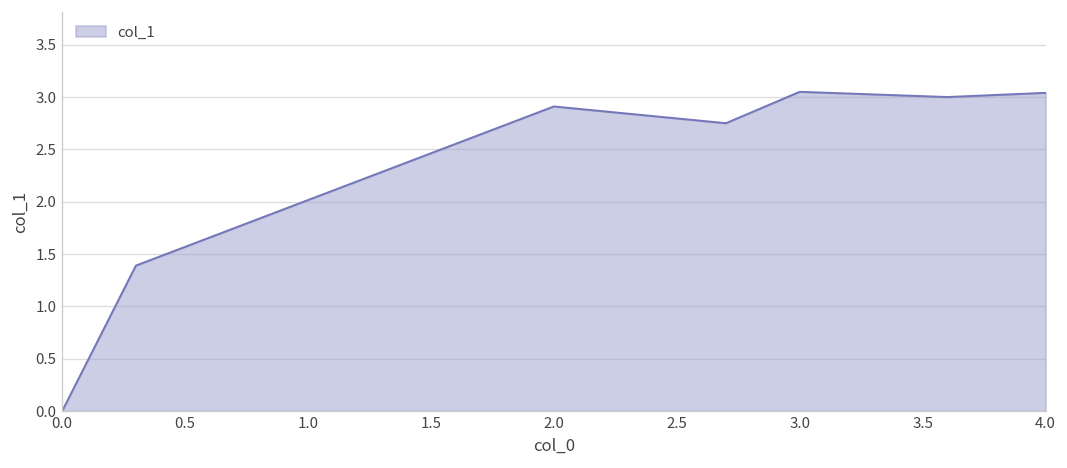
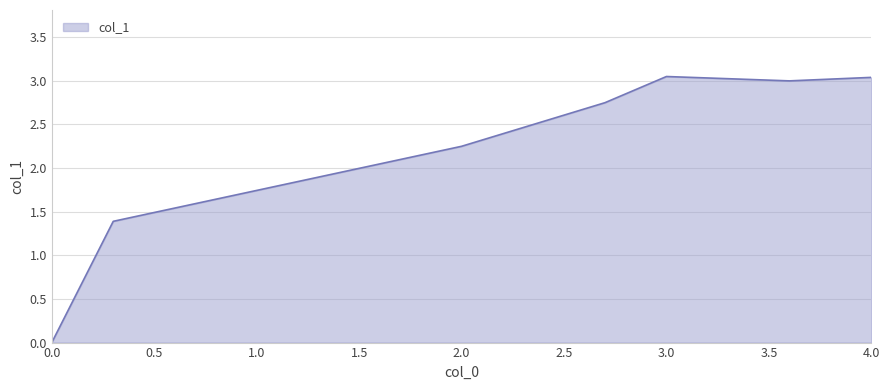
  {
    "0.0": 0.0,
-   "2.0": 2.9,
+   "2.0": 2.3,
    "3.0": 3.1,
    "4.0": 3.0
  }
